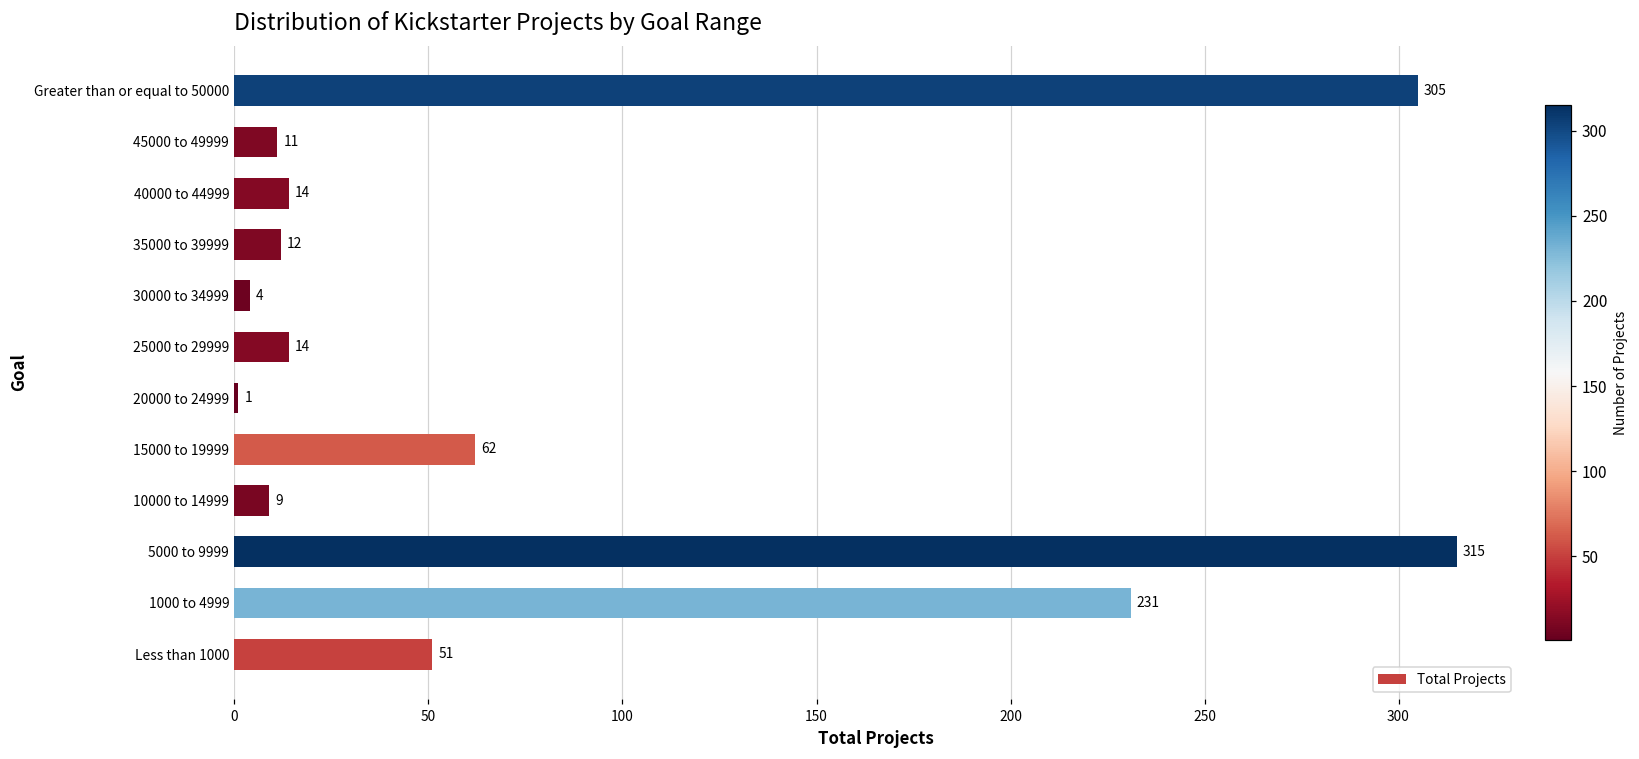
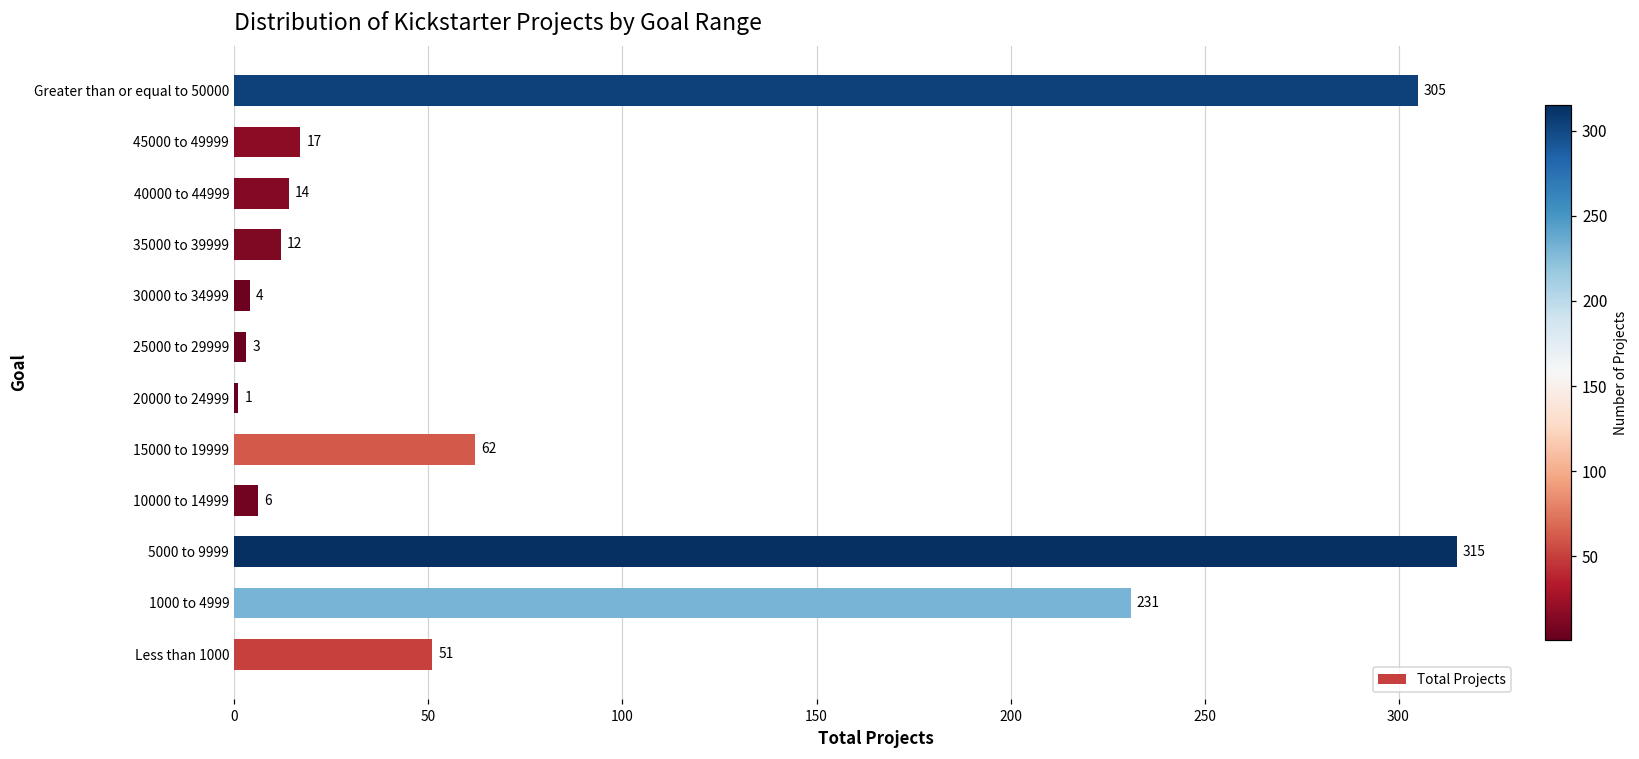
  {
    "Greater than or equal to 50000": 305,
-   "45000 to 49999": 11,
+   "45000 to 49999": 17,
    "40000 to 44999": 14,
    "35000 to 39999": 12,
    "30000 to 34999": 4,
-   "25000 to 29999": 14,
+   "25000 to 29999": 3,
    "20000 to 24999": 1,
    "15000 to 19999": 62,
-   "10000 to 14999": 9,
+   "10000 to 14999": 6,
    "5000 to 9999": 315,
    "1000 to 4999": 231,
    "Less than 1000": 51
  }
